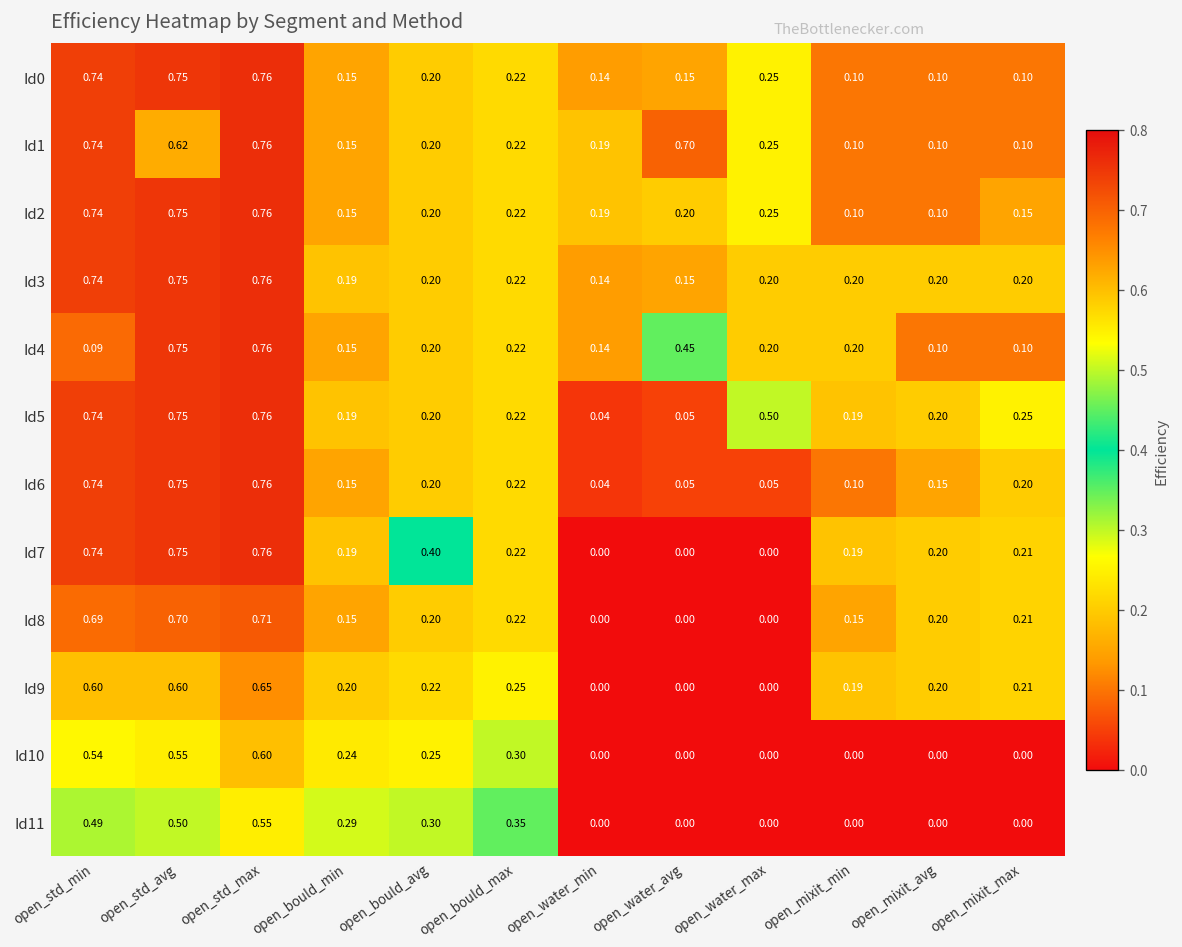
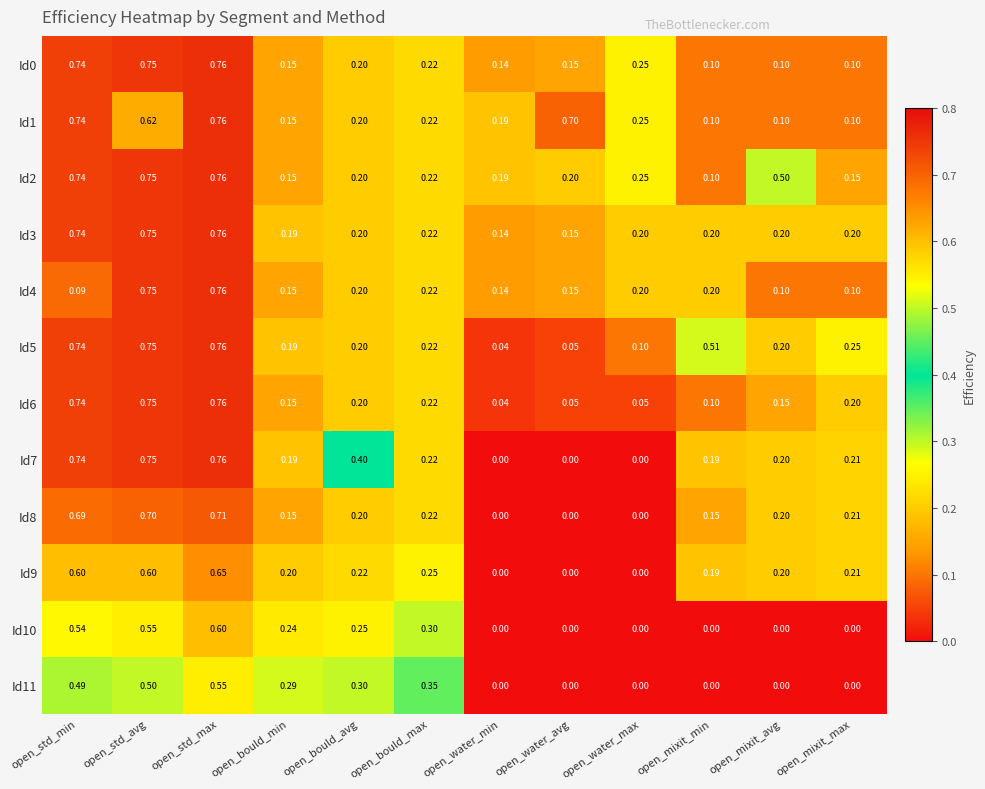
  {
    "Id0": {
      "open_std_min": 0.74,
      "open_std_avg": 0.75,
      "open_std_max": 0.76,
      "open_bould_min": 0.15,
      "open_bould_avg": 0.20,
      "open_bould_max": 0.22,
      "open_water_min": 0.14,
      "open_water_avg": 0.15,
      "open_water_max": 0.25,
      "open_mixit_min": 0.10,
      "open_mixit_avg": 0.10,
      "open_mixit_max": 0.10
    },
    "Id1": {
      "open_std_min": 0.74,
      "open_std_avg": 0.62,
      "open_std_max": 0.76,
      "open_bould_min": 0.15,
      "open_bould_avg": 0.20,
      "open_bould_max": 0.22,
      "open_water_min": 0.19,
      "open_water_avg": 0.70,
      "open_water_max": 0.25,
      "open_mixit_min": 0.10,
      "open_mixit_avg": 0.10,
      "open_mixit_max": 0.10
    },
    "Id2": {
      "open_std_min": 0.74,
      "open_std_avg": 0.75,
      "open_std_max": 0.76,
      "open_bould_min": 0.15,
      "open_bould_avg": 0.20,
      "open_bould_max": 0.22,
      "open_water_min": 0.19,
      "open_water_avg": 0.20,
      "open_water_max": 0.25,
      "open_mixit_min": 0.10,
-     "open_mixit_avg": 0.10,
+     "open_mixit_avg": 0.50,
      "open_mixit_max": 0.15
    },
    "Id3": {
      "open_std_min": 0.74,
      "open_std_avg": 0.75,
      "open_std_max": 0.76,
      "open_bould_min": 0.19,
      "open_bould_avg": 0.20,
      "open_bould_max": 0.22,
      "open_water_min": 0.14,
      "open_water_avg": 0.15,
      "open_water_max": 0.20,
      "open_mixit_min": 0.20,
      "open_mixit_avg": 0.20,
      "open_mixit_max": 0.20
    },
    "Id4": {
      "open_std_min": 0.09,
      "open_std_avg": 0.75,
      "open_std_max": 0.76,
      "open_bould_min": 0.15,
      "open_bould_avg": 0.20,
      "open_bould_max": 0.22,
      "open_water_min": 0.14,
-     "open_water_avg": 0.45,
+     "open_water_avg": 0.15,
      "open_water_max": 0.20,
      "open_mixit_min": 0.20,
      "open_mixit_avg": 0.10,
      "open_mixit_max": 0.10
    },
    "Id5": {
      "open_std_min": 0.74,
      "open_std_avg": 0.75,
      "open_std_max": 0.76,
      "open_bould_min": 0.19,
      "open_bould_avg": 0.20,
      "open_bould_max": 0.22,
      "open_water_min": 0.04,
      "open_water_avg": 0.05,
-     "open_water_max": 0.50,
-     "open_mixit_min": 0.19,
+     "open_water_max": 0.10,
+     "open_mixit_min": 0.51,
      "open_mixit_avg": 0.20,
      "open_mixit_max": 0.25
    },
    "Id6": {
      "open_std_min": 0.74,
      "open_std_avg": 0.75,
      "open_std_max": 0.76,
      "open_bould_min": 0.15,
      "open_bould_avg": 0.20,
      "open_bould_max": 0.22,
      "open_water_min": 0.04,
      "open_water_avg": 0.05,
      "open_water_max": 0.05,
      "open_mixit_min": 0.10,
      "open_mixit_avg": 0.15,
      "open_mixit_max": 0.20
    },
    "Id7": {
      "open_std_min": 0.74,
      "open_std_avg": 0.75,
      "open_std_max": 0.76,
      "open_bould_min": 0.19,
      "open_bould_avg": 0.40,
      "open_bould_max": 0.22,
      "open_water_min": 0.00,
      "open_water_avg": 0.00,
      "open_water_max": 0.00,
      "open_mixit_min": 0.19,
      "open_mixit_avg": 0.20,
      "open_mixit_max": 0.21
    },
    "Id8": {
      "open_std_min": 0.69,
      "open_std_avg": 0.70,
      "open_std_max": 0.71,
      "open_bould_min": 0.15,
      "open_bould_avg": 0.20,
      "open_bould_max": 0.22,
      "open_water_min": 0.00,
      "open_water_avg": 0.00,
      "open_water_max": 0.00,
      "open_mixit_min": 0.15,
      "open_mixit_avg": 0.20,
      "open_mixit_max": 0.21
    },
    "Id9": {
      "open_std_min": 0.60,
      "open_std_avg": 0.60,
      "open_std_max": 0.65,
      "open_bould_min": 0.20,
      "open_bould_avg": 0.22,
      "open_bould_max": 0.25,
      "open_water_min": 0.00,
      "open_water_avg": 0.00,
      "open_water_max": 0.00,
      "open_mixit_min": 0.19,
      "open_mixit_avg": 0.20,
      "open_mixit_max": 0.21
    },
    "Id10": {
      "open_std_min": 0.54,
      "open_std_avg": 0.55,
      "open_std_max": 0.60,
      "open_bould_min": 0.24,
      "open_bould_avg": 0.25,
      "open_bould_max": 0.30,
      "open_water_min": 0.00,
      "open_water_avg": 0.00,
      "open_water_max": 0.00,
      "open_mixit_min": 0.00,
      "open_mixit_avg": 0.00,
      "open_mixit_max": 0.00
    },
    "Id11": {
      "open_std_min": 0.49,
      "open_std_avg": 0.50,
      "open_std_max": 0.55,
      "open_bould_min": 0.29,
      "open_bould_avg": 0.30,
      "open_bould_max": 0.35,
      "open_water_min": 0.00,
      "open_water_avg": 0.00,
      "open_water_max": 0.00,
      "open_mixit_min": 0.00,
      "open_mixit_avg": 0.00,
      "open_mixit_max": 0.00
    }
  }
